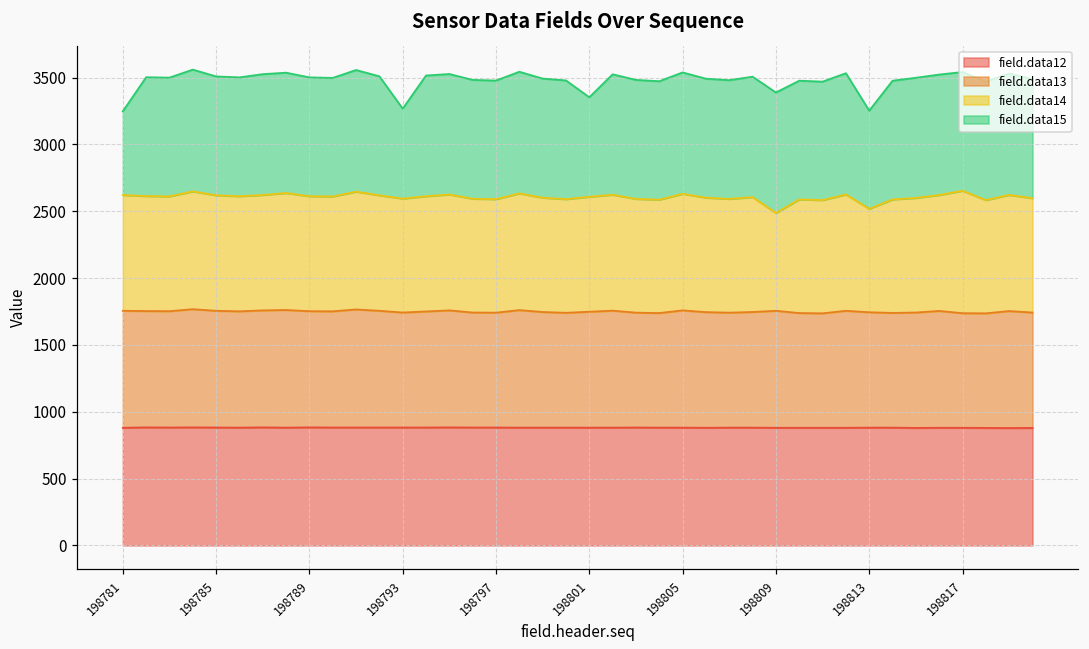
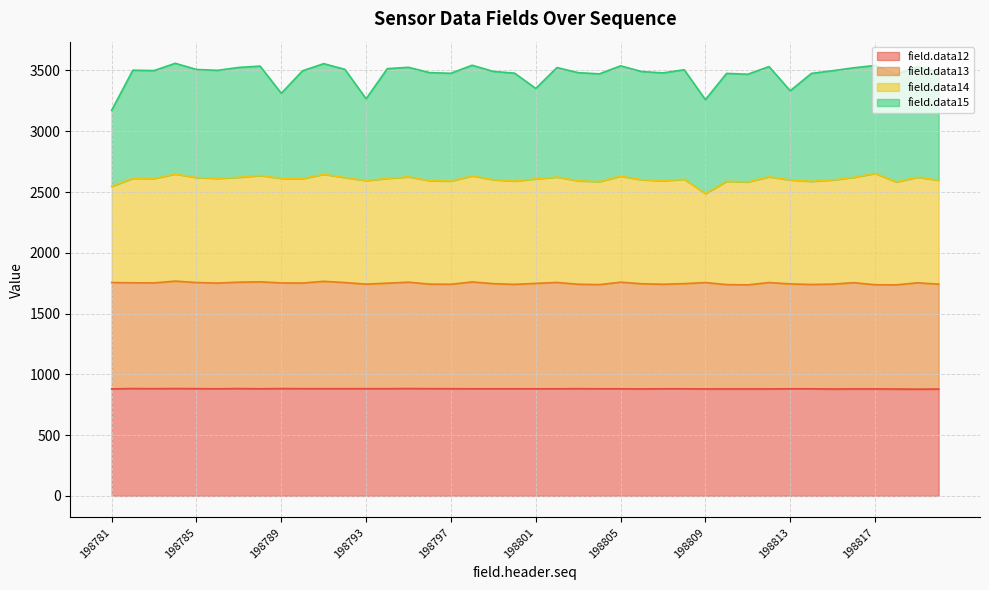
  {
    "field.data14": {
-     "198781": 870,
+     "198781": 790,
      "198785": 860,
      "198789": 860,
      "198793": 850,
      "198797": 850,
      "198801": 860,
      "198805": 870,
      "198809": 730,
-     "198813": 770,
+     "198813": 860,
      "198817": 920
    },
    "field.data15": {
      "198781": 630,
      "198785": 890,
-     "198789": 890,
+     "198789": 700,
      "198793": 670,
      "198797": 890,
      "198801": 740,
      "198805": 910,
-     "198809": 900,
+     "198809": 770,
      "198813": 730
    }
  }
